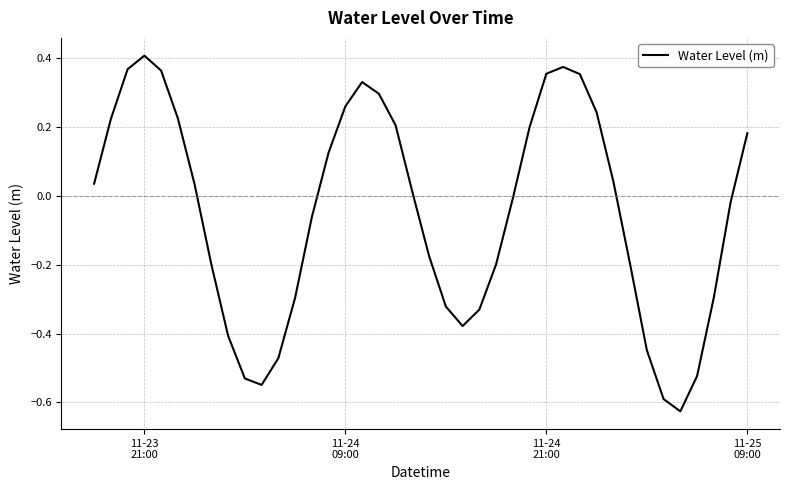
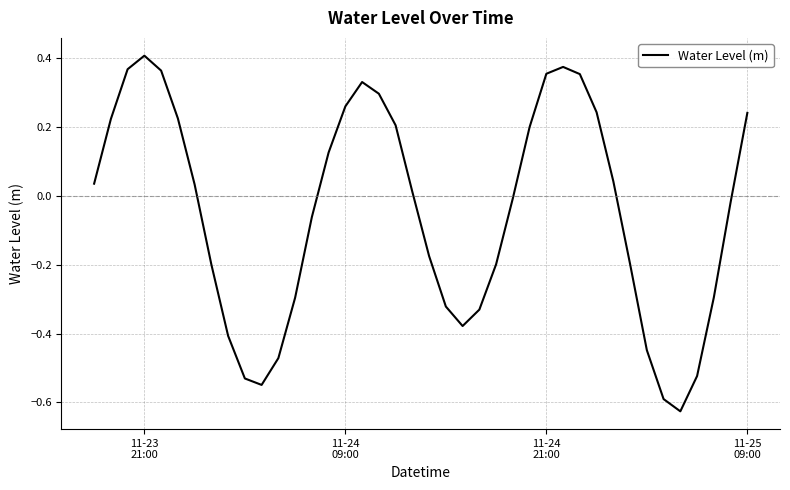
  {
    "11-23 21:00": 0.41,
    "11-24 09:00": 0.26,
    "11-24 21:00": 0.36,
-   "11-25 09:00": 0.18
+   "11-25 09:00": 0.24
  }
